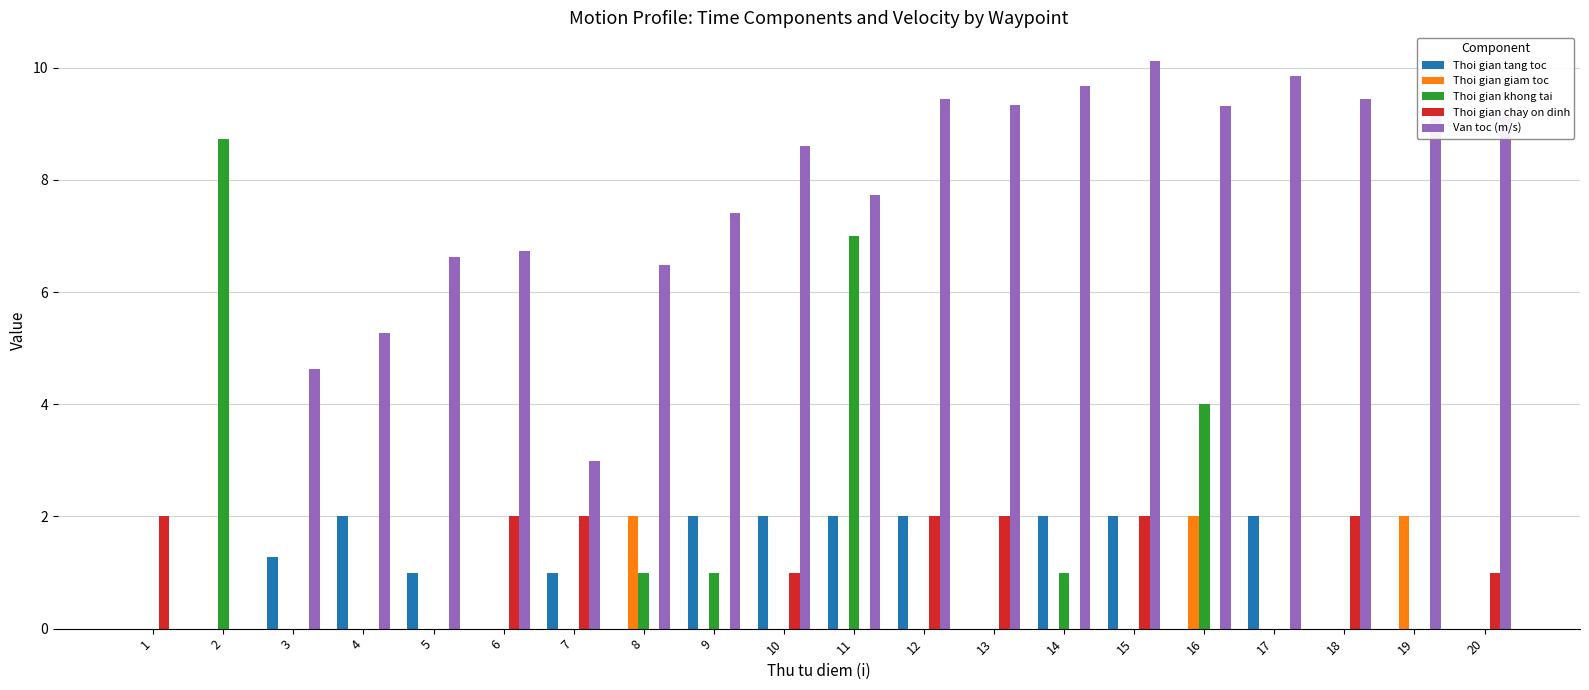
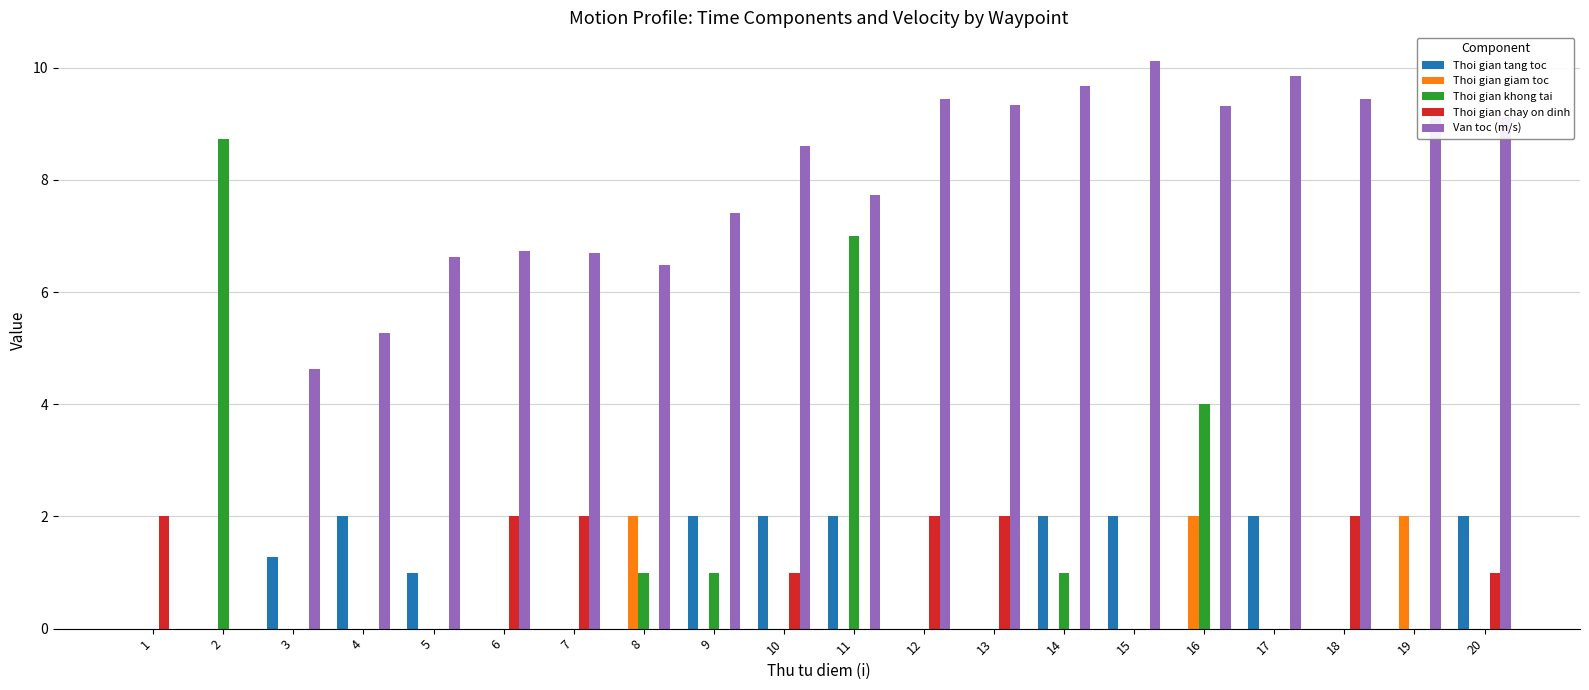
  {
    "Thoi gian tang toc": {
      "1": 0,
      "2": 0,
      "3": 1.3,
      "4": 2,
      "5": 1,
      "6": 0,
-     "7": 1,
+     "7": 0,
      "8": 0,
      "9": 2,
      "10": 2,
      "11": 2,
-     "12": 2,
+     "12": 0,
      "13": 0,
      "14": 2,
      "15": 2,
      "16": 0,
      "17": 2,
      "18": 0,
      "19": 0,
-     "20": 0
+     "20": 2
    },
    "Thoi gian giam toc": {
      "1": 0.0,
      "2": 0.0,
      "3": 0.0,
      "4": 0.0,
      "5": 0.0,
      "6": 0.0,
      "7": 0.0,
      "8": 2.0,
      "9": 0.0,
      "10": 0.0,
      "11": 0.0,
      "12": 0.0,
      "13": 0.0,
      "14": 0.0,
      "15": 0.0,
      "16": 2.0,
      "17": 0.0,
      "18": 0.0,
      "19": 2.0,
      "20": 0.0
    },
    "Thoi gian khong tai": {
      "1": 0.0,
      "2": 8.7,
      "3": 0.0,
      "4": 0.0,
      "5": 0.0,
      "6": 0.0,
      "7": 0.0,
      "8": 1.0,
      "9": 1.0,
      "10": 0.0,
      "11": 7.0,
      "12": 0.0,
      "13": 0.0,
      "14": 1.0,
      "15": 0.0,
      "16": 4.0,
      "17": 0.0,
      "18": 0.0,
      "19": 0.0,
      "20": 0.0
    },
    "Thoi gian chay on dinh": {
      "1": 2,
      "2": 0,
      "3": 0,
      "4": 0,
      "5": 0,
      "6": 2,
      "7": 2,
      "8": 0,
      "9": 0,
      "10": 1,
      "11": 0,
      "12": 2,
      "13": 2,
      "14": 0,
-     "15": 2,
+     "15": 0,
      "16": 0,
      "17": 0,
      "18": 2,
      "19": 0,
      "20": 1
    },
    "Van toc (m/s)": {
      "1": 0.0,
      "2": 0.0,
      "3": 4.6,
      "4": 5.3,
      "5": 6.6,
      "6": 6.7,
-     "7": 3.0,
+     "7": 6.7,
      "8": 6.5,
      "9": 7.4,
      "10": 8.6,
      "11": 7.7,
      "12": 9.4,
      "13": 9.3,
      "14": 9.7,
      "15": 10.1,
      "16": 9.3,
      "17": 9.9,
      "18": 9.4
    }
  }
